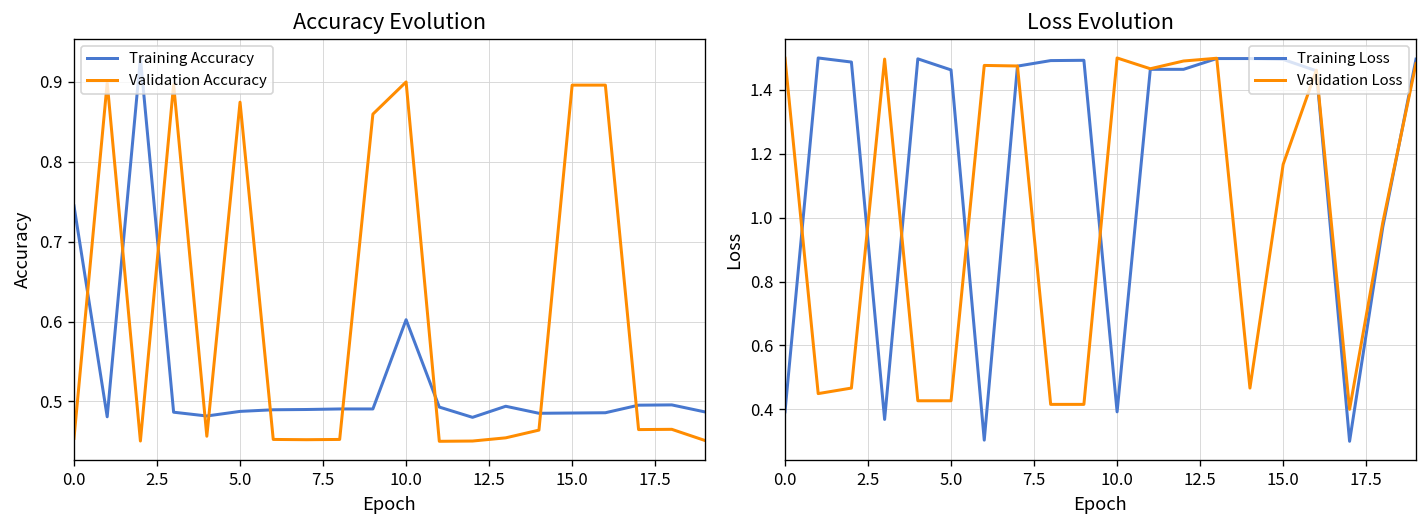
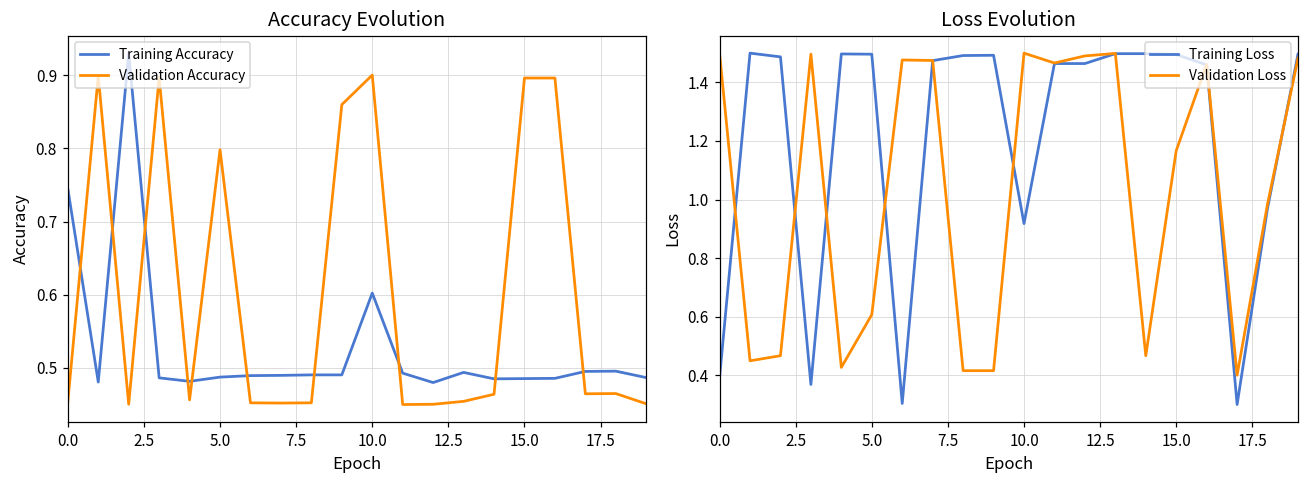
  {
    "Accuracy Evolution": {
      "Training Accuracy": {
        "0.0": 0.74,
        "5.0": 0.49,
        "10.0": 0.60,
        "15.0": 0.49
      },
      "Validation Accuracy": {
        "0.0": 0.45,
-       "5.0": 0.87,
+       "5.0": 0.80,
        "10.0": 0.90,
        "15.0": 0.90
      }
    },
    "Loss Evolution": {
      "Training Loss": {
        "0.0": 0.39,
-       "5.0": 1.46,
-       "10.0": 0.39
+       "5.0": 1.50,
+       "10.0": 0.92
      },
      "Validation Loss": {
        "0.0": 1.50,
-       "5.0": 0.43,
+       "5.0": 0.61,
        "10.0": 1.50,
        "15.0": 1.17
      }
    }
  }
